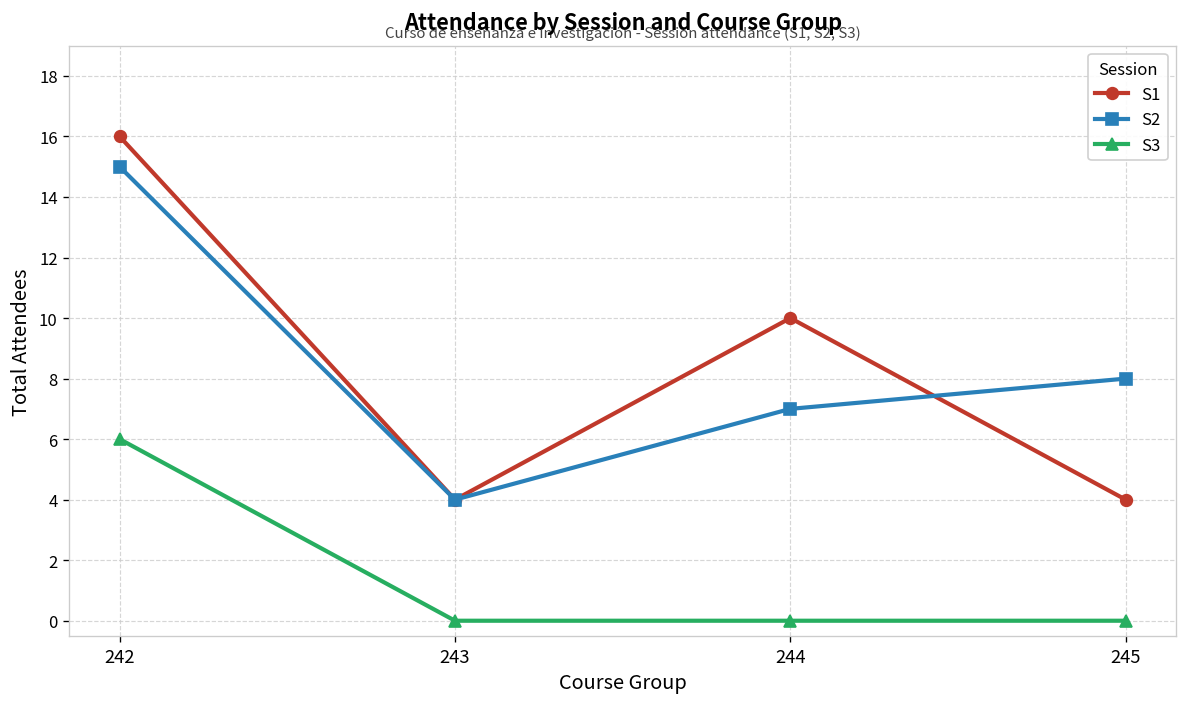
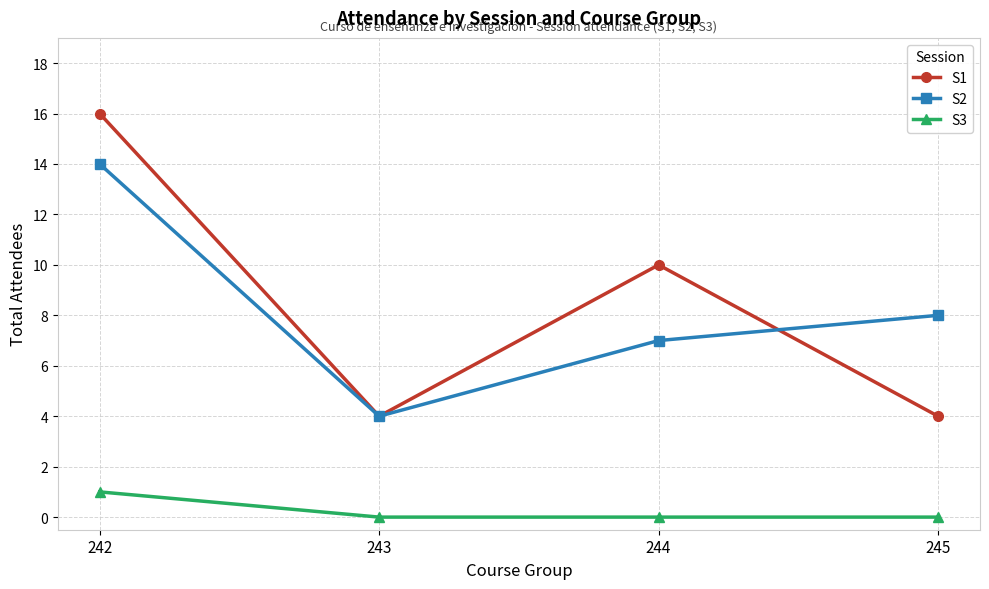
  {
    "S1": {
      "242": 16,
      "244": 10,
      "245": 4
    },
    "S2": {
-     "242": 15,
+     "242": 14,
      "244": 7,
      "245": 8
    },
    "S3": {
-     "242": 6,
+     "242": 1,
      "243": 0,
      "244": 0,
      "245": 0
    }
  }
